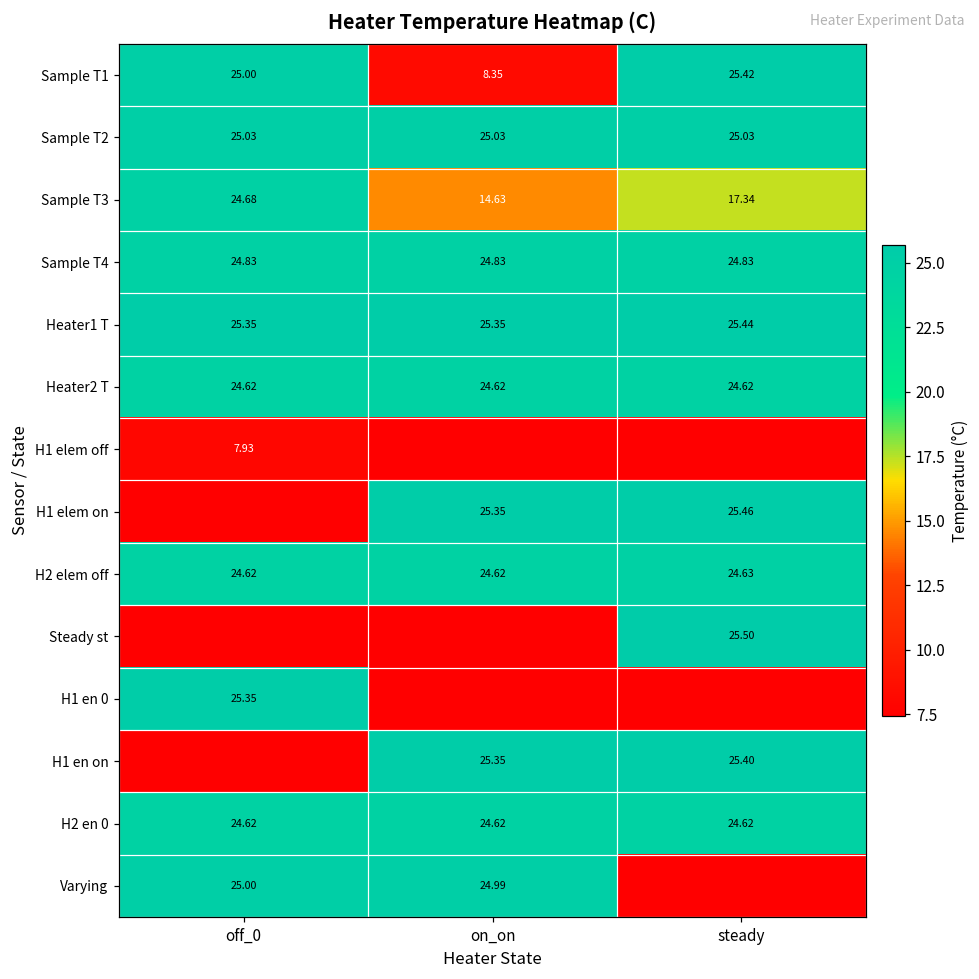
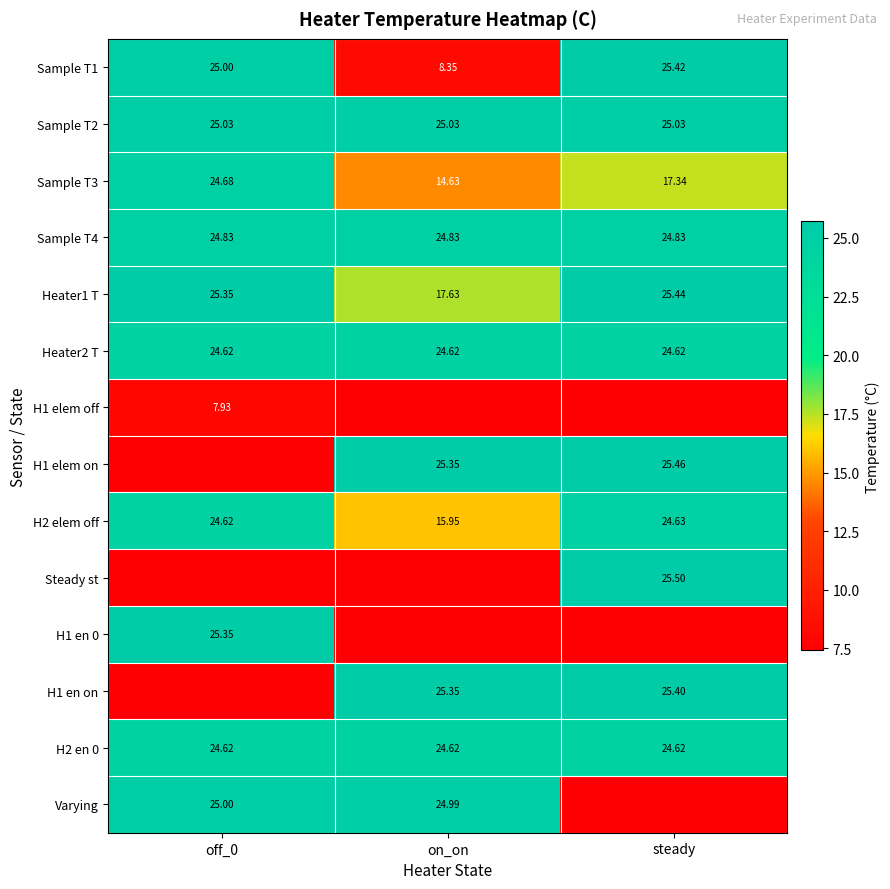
  {
    "Sample T1": {
      "off_0": 25.00,
      "on_on": 8.35,
      "steady": 25.42
    },
    "Sample T2": {
      "off_0": 25.03,
      "on_on": 25.03,
      "steady": 25.03
    },
    "Sample T3": {
      "off_0": 24.68,
      "on_on": 14.63,
      "steady": 17.34
    },
    "Sample T4": {
      "off_0": 24.83,
      "on_on": 24.83,
      "steady": 24.83
    },
    "Heater1 T": {
      "off_0": 25.35,
-     "on_on": 25.35,
+     "on_on": 17.63,
      "steady": 25.44
    },
    "Heater2 T": {
      "off_0": 24.62,
      "on_on": 24.62,
      "steady": 24.62
    },
    "H1 elem off": {
      "off_0": 7.93
    },
    "H1 elem on": {
      "on_on": 25.35,
      "steady": 25.46
    },
    "H2 elem off": {
      "off_0": 24.62,
-     "on_on": 24.62,
+     "on_on": 15.95,
      "steady": 24.63
    },
    "Steady st": {
      "steady": 25.50
    },
    "H1 en 0": {
      "off_0": 25.35
    },
    "H1 en on": {
      "on_on": 25.35,
      "steady": 25.40
    },
    "H2 en 0": {
      "off_0": 24.62,
      "on_on": 24.62,
      "steady": 24.62
    },
    "Varying": {
      "off_0": 25.00,
      "on_on": 24.99
    }
  }
